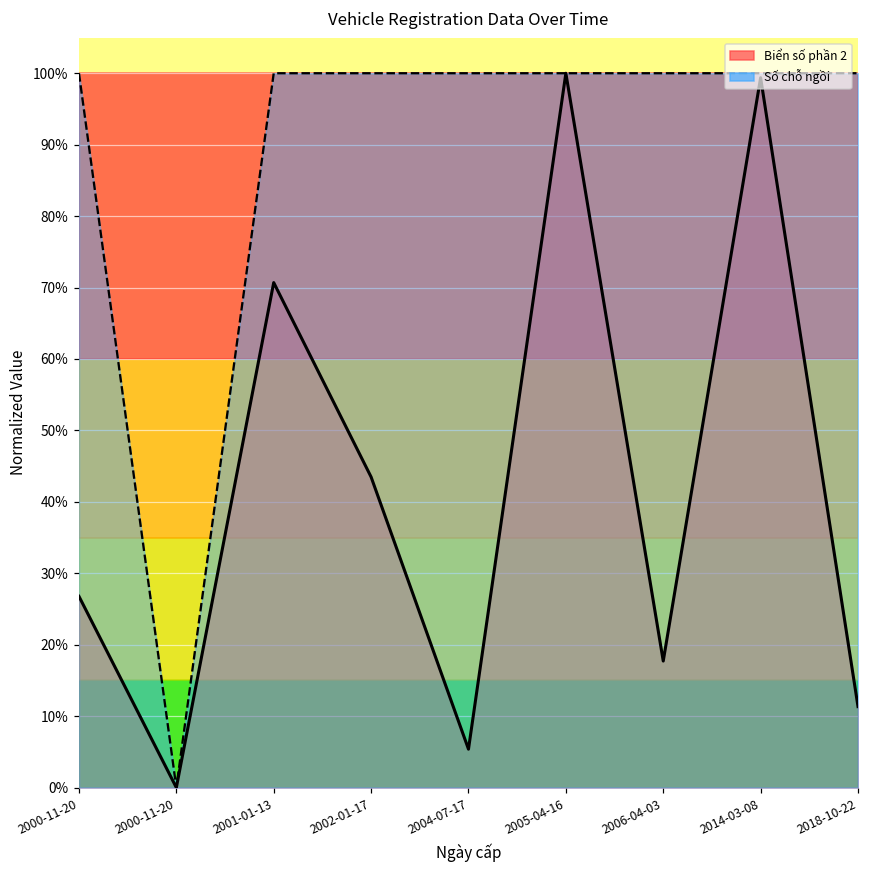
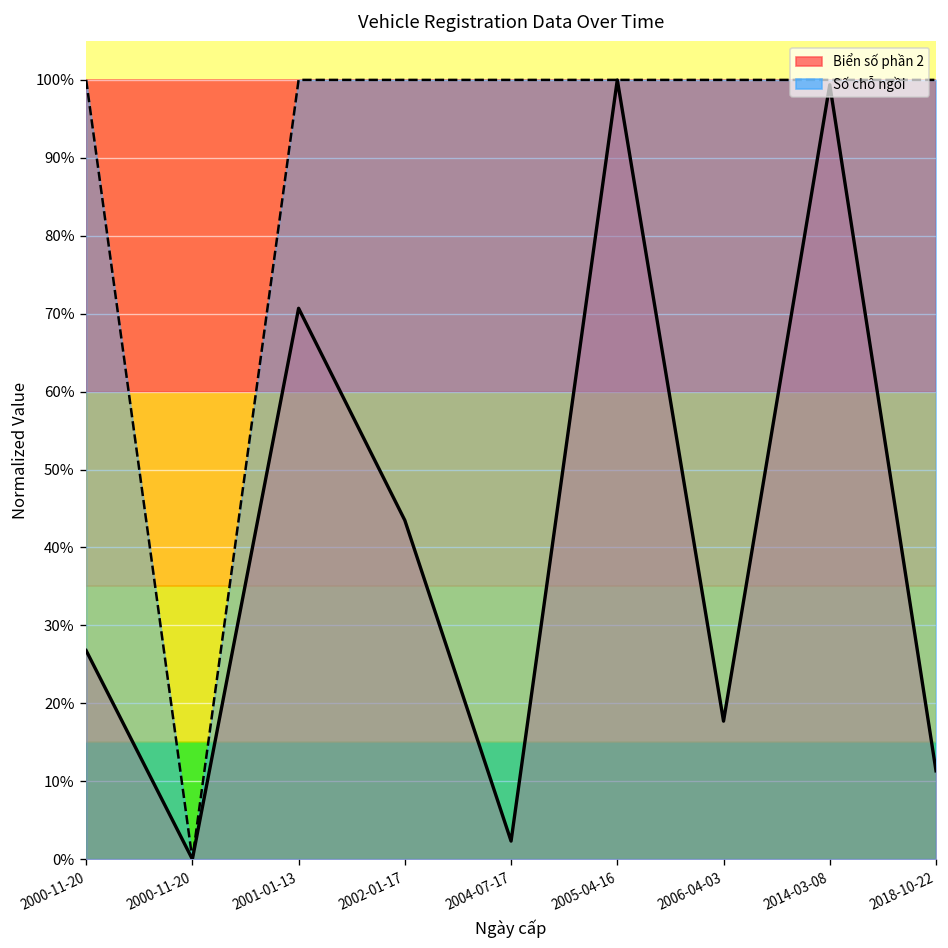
  {
    "Biển số phần 2": {
      "2001-01-13": "71%",
      "2002-01-17": "43%",
-     "2004-07-17": "5%",
+     "2004-07-17": "2%",
      "2006-04-03": "18%",
      "2018-10-22": "11%"
    },
    "Số chỗ ngồi": {
      "2001-01-13": "100%",
      "2002-01-17": "100%",
      "2004-07-17": "100%",
      "2006-04-03": "100%",
      "2018-10-22": "100%"
    }
  }
